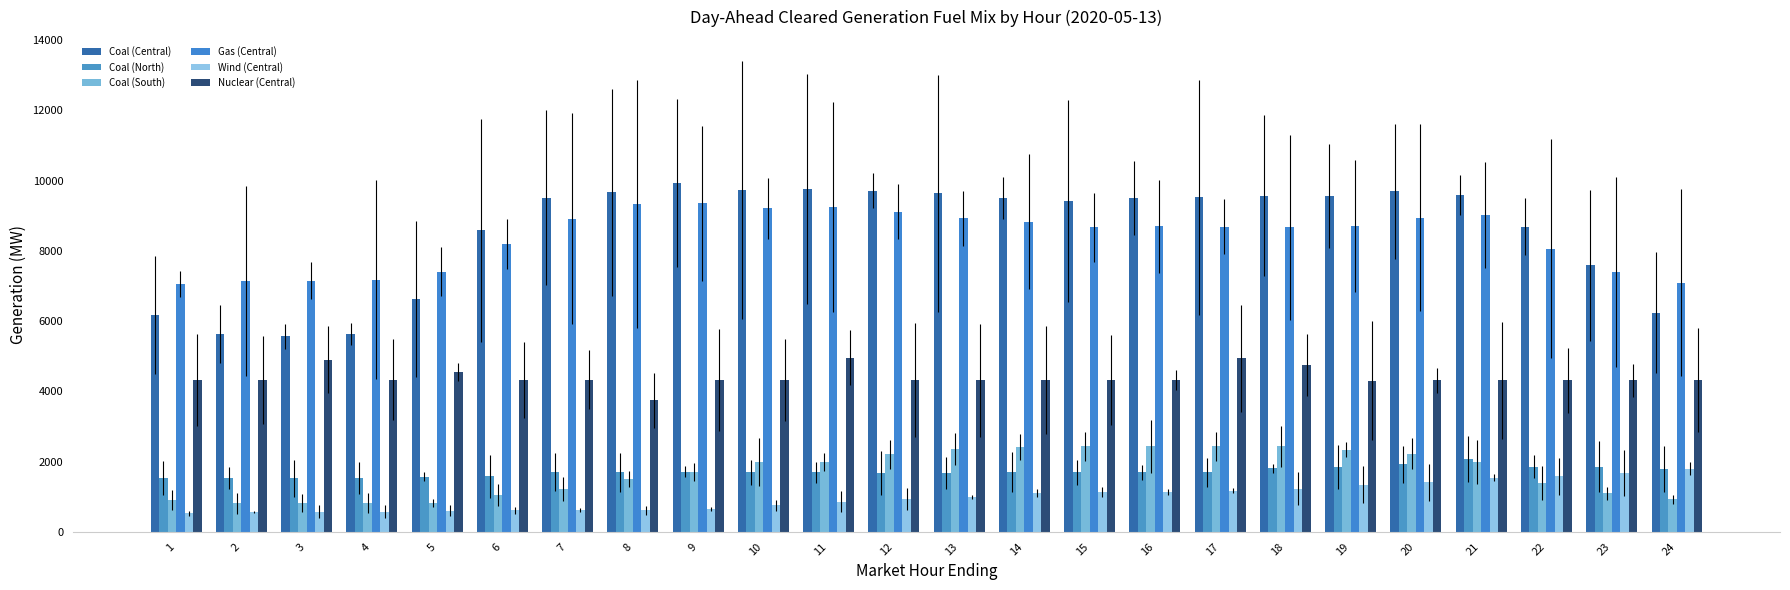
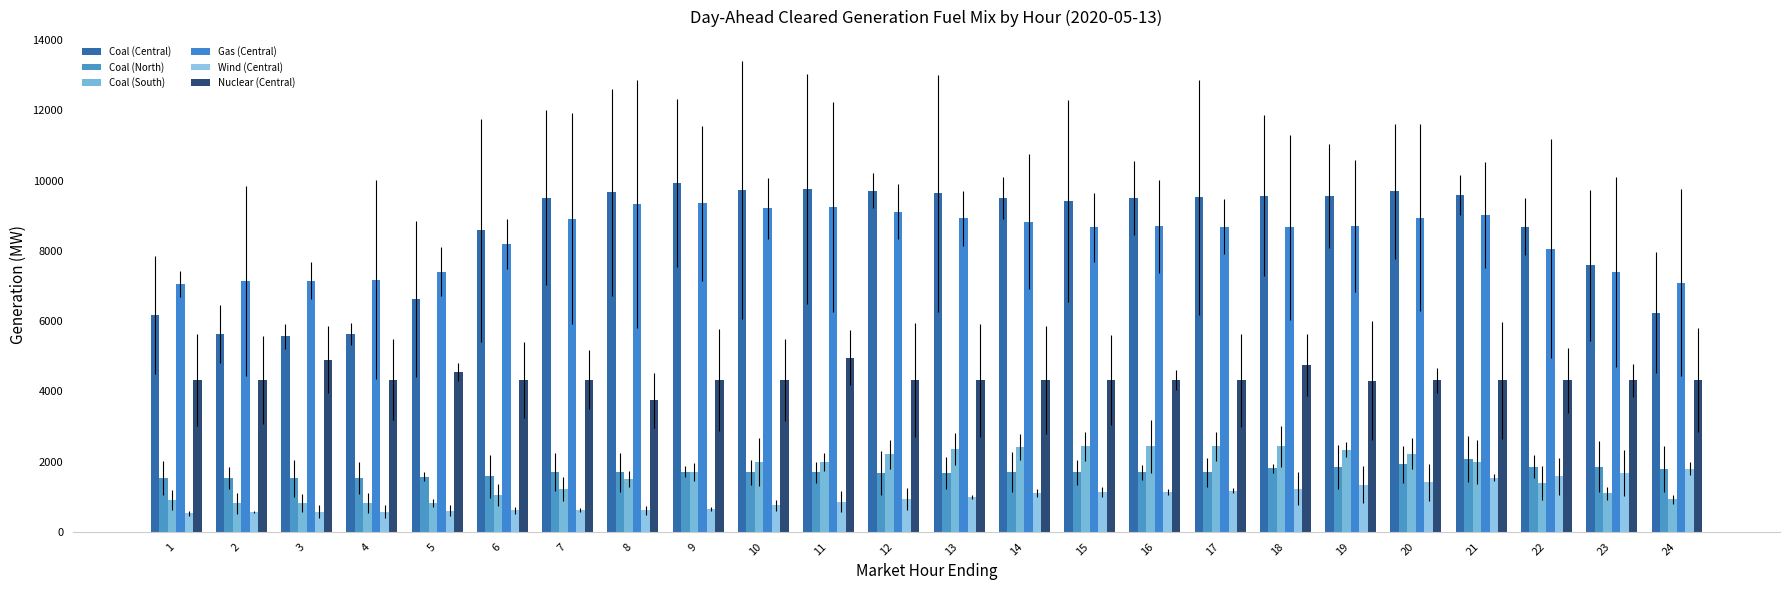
  {
    "Nuclear (Central)": {
      "1": 4300,
      "2": 4300,
      "3": 4900,
      "4": 4300,
      "5": 4600,
      "6": 4300,
      "7": 4300,
      "8": 3700,
      "9": 4300,
      "10": 4300,
      "11": 5000,
      "12": 4300,
      "13": 4300,
      "14": 4300,
      "15": 4300,
      "16": 4300,
-     "17": 4900,
+     "17": 4300,
      "18": 4800,
      "19": 4300,
      "20": 4300,
      "21": 4300,
      "22": 4300,
      "23": 4300,
      "24": 4300
    }
  }
